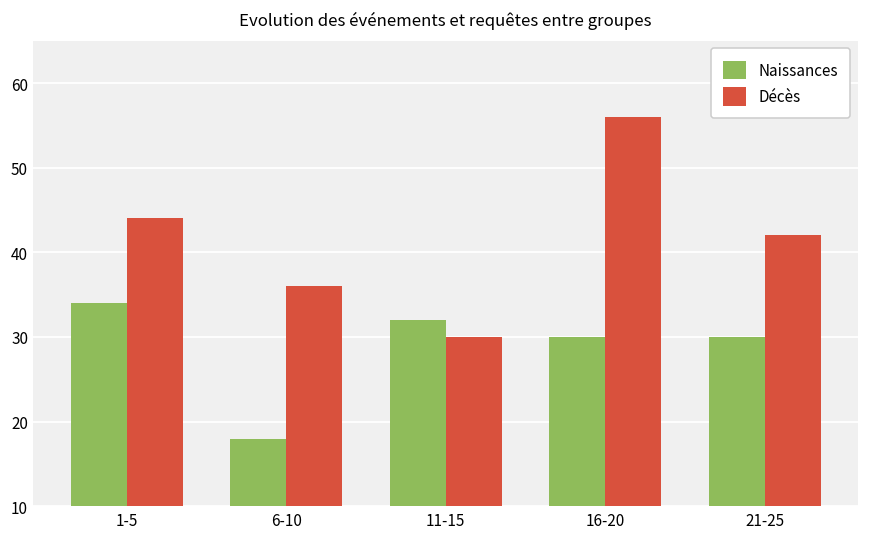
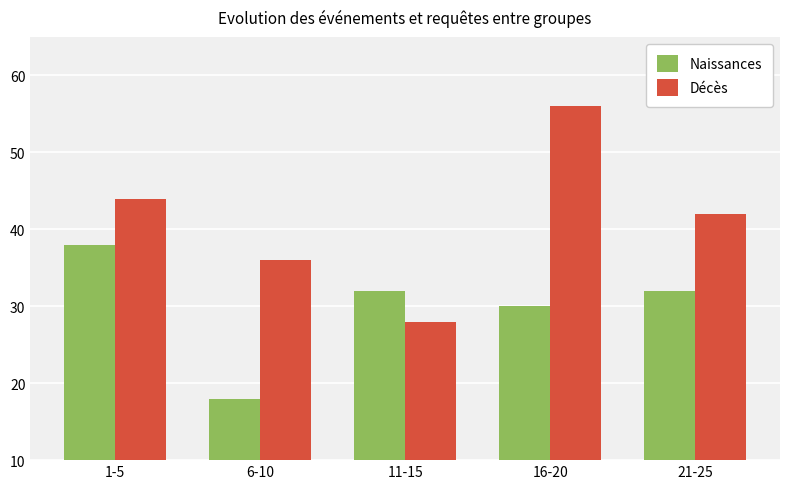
  {
    "Naissances": {
-     "1-5": 34,
+     "1-5": 38,
      "6-10": 18,
      "11-15": 32,
      "16-20": 30,
-     "21-25": 30
+     "21-25": 32
    },
    "Décès": {
      "1-5": 44,
      "6-10": 36,
-     "11-15": 30,
+     "11-15": 28,
      "16-20": 56,
      "21-25": 42
    }
  }
